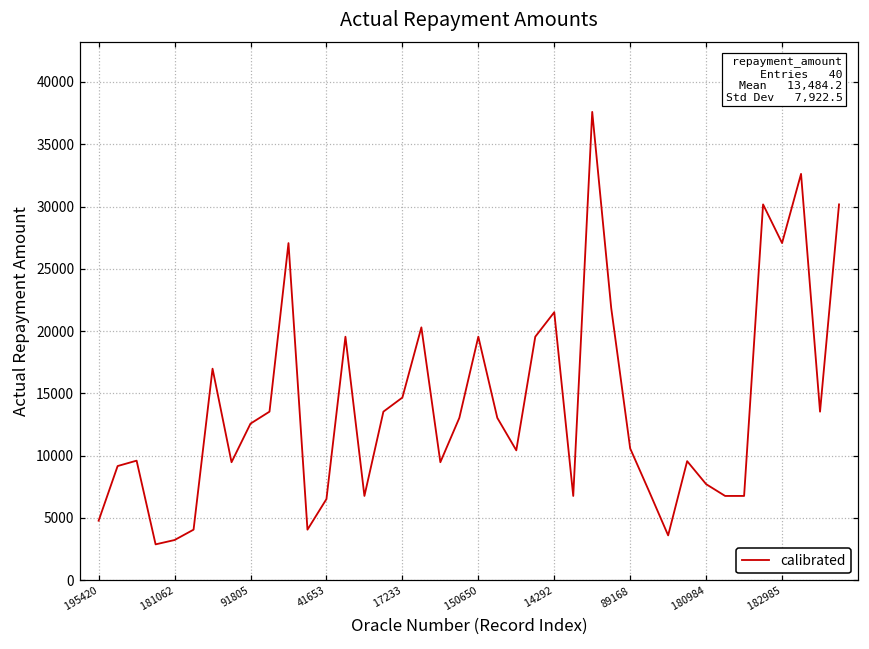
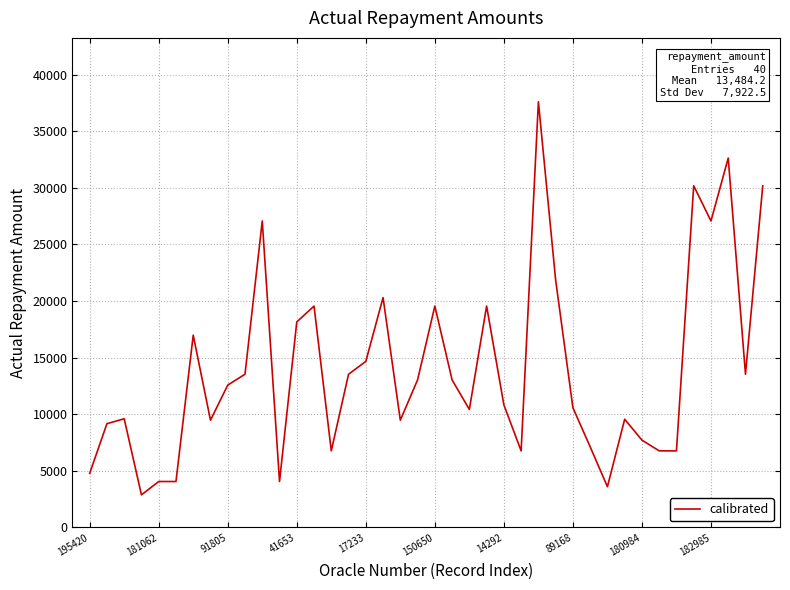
  {
    "195420": 4800,
-   "181062": 3200,
+   "181062": 4100,
    "91805": 12600,
-   "41653": 6500,
+   "41653": 18200,
    "17233": 14700,
    "150650": 19600,
-   "14292": 21500,
+   "14292": 10800,
    "89168": 10600,
    "180984": 7700,
    "182985": 27100
  }
